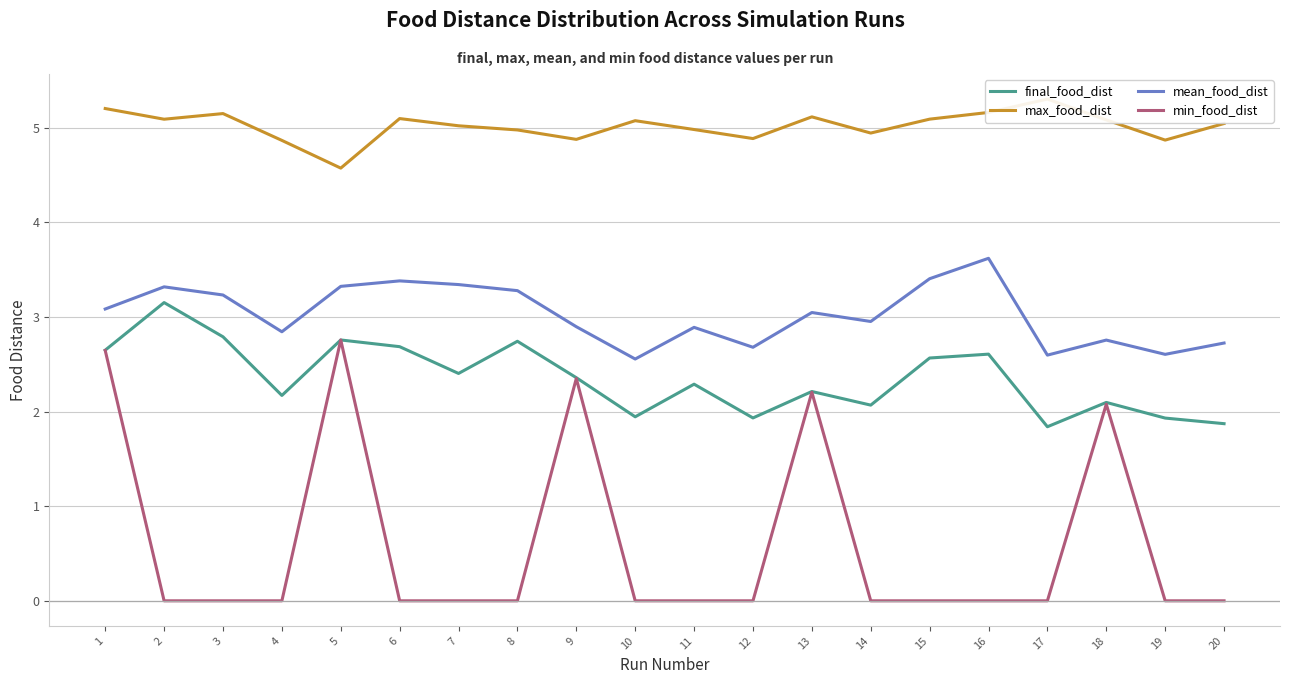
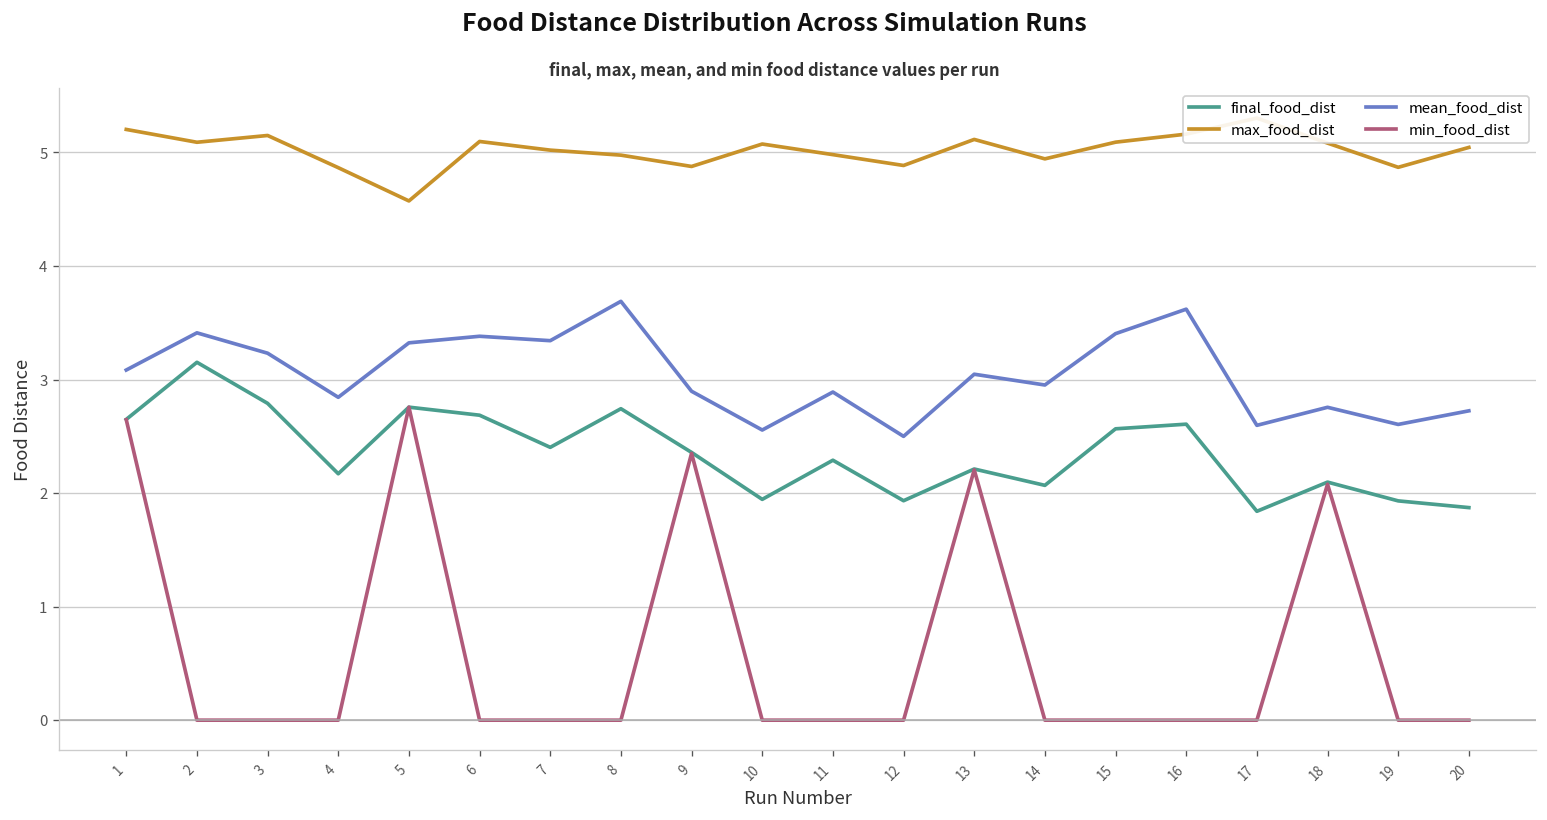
  {
    "final_food_dist": {
      "2": 3.2,
      "3": 2.8,
      "4": 2.2,
      "6": 2.7,
      "7": 2.4,
      "8": 2.7,
      "10": 1.9,
      "11": 2.3,
      "12": 1.9,
      "14": 2.1,
      "15": 2.6,
      "16": 2.6,
      "17": 1.8,
      "19": 1.9,
      "20": 1.9
    },
    "max_food_dist": {
      "1": 5.2,
      "2": 5.1,
      "3": 5.1,
      "4": 4.9,
      "5": 4.6,
      "6": 5.1,
      "7": 5.0,
      "8": 5.0,
      "9": 4.9,
      "10": 5.1,
      "11": 5.0,
      "12": 4.9,
      "13": 5.1,
      "14": 4.9,
      "15": 5.1,
      "19": 4.9,
      "20": 5.0
    },
    "mean_food_dist": {
      "1": 3.1,
-     "2": 3.3,
+     "2": 3.4,
      "3": 3.2,
      "4": 2.8,
      "5": 3.3,
      "6": 3.4,
      "7": 3.3,
-     "8": 3.3,
+     "8": 3.7,
      "9": 2.9,
      "10": 2.6,
      "11": 2.9,
-     "12": 2.7,
+     "12": 2.5,
      "13": 3.0,
      "14": 3.0,
      "15": 3.4,
      "16": 3.6,
      "17": 2.6,
      "18": 2.8,
      "19": 2.6,
      "20": 2.7
    },
    "min_food_dist": {
      "2": 0.0,
      "3": 0.0,
      "4": 0.0,
      "6": 0.0,
      "7": 0.0,
      "8": 0.0,
      "10": 0.0,
      "11": 0.0,
      "12": 0.0,
      "14": 0.0,
      "15": 0.0,
      "16": 0.0,
      "17": 0.0,
      "19": 0.0,
      "20": 0.0
    }
  }
